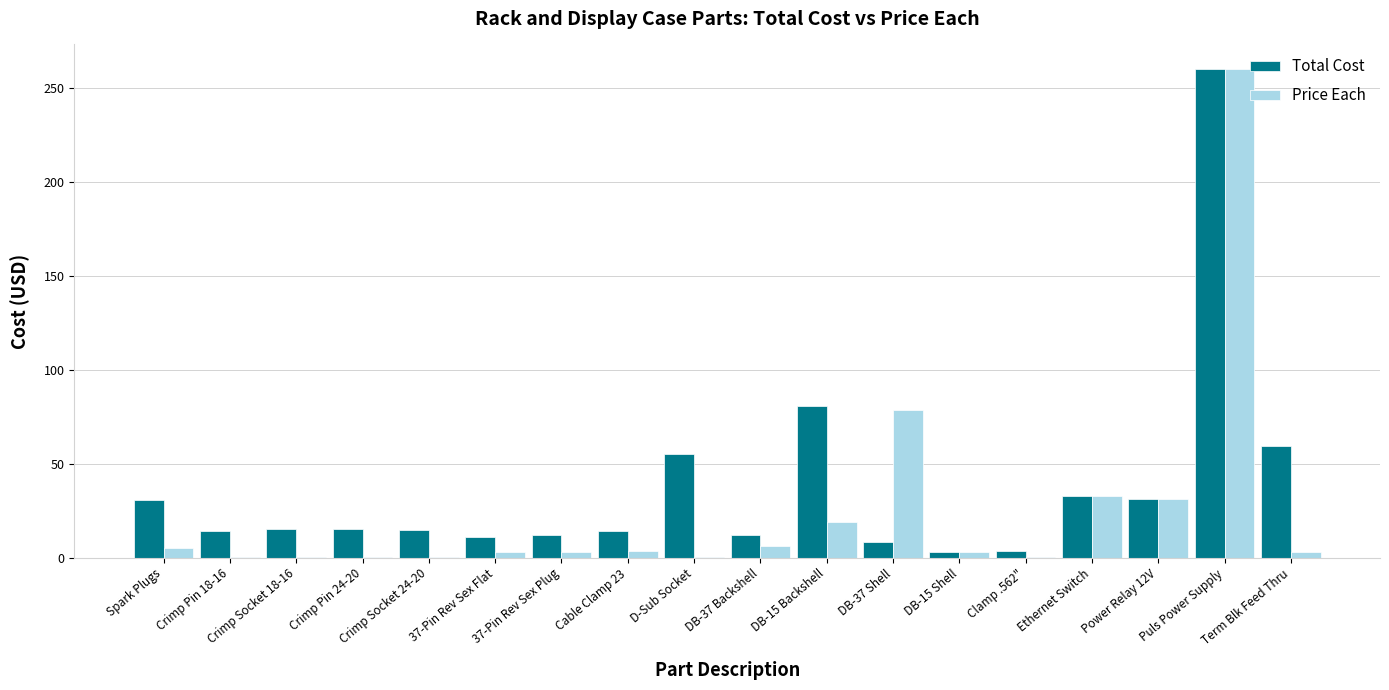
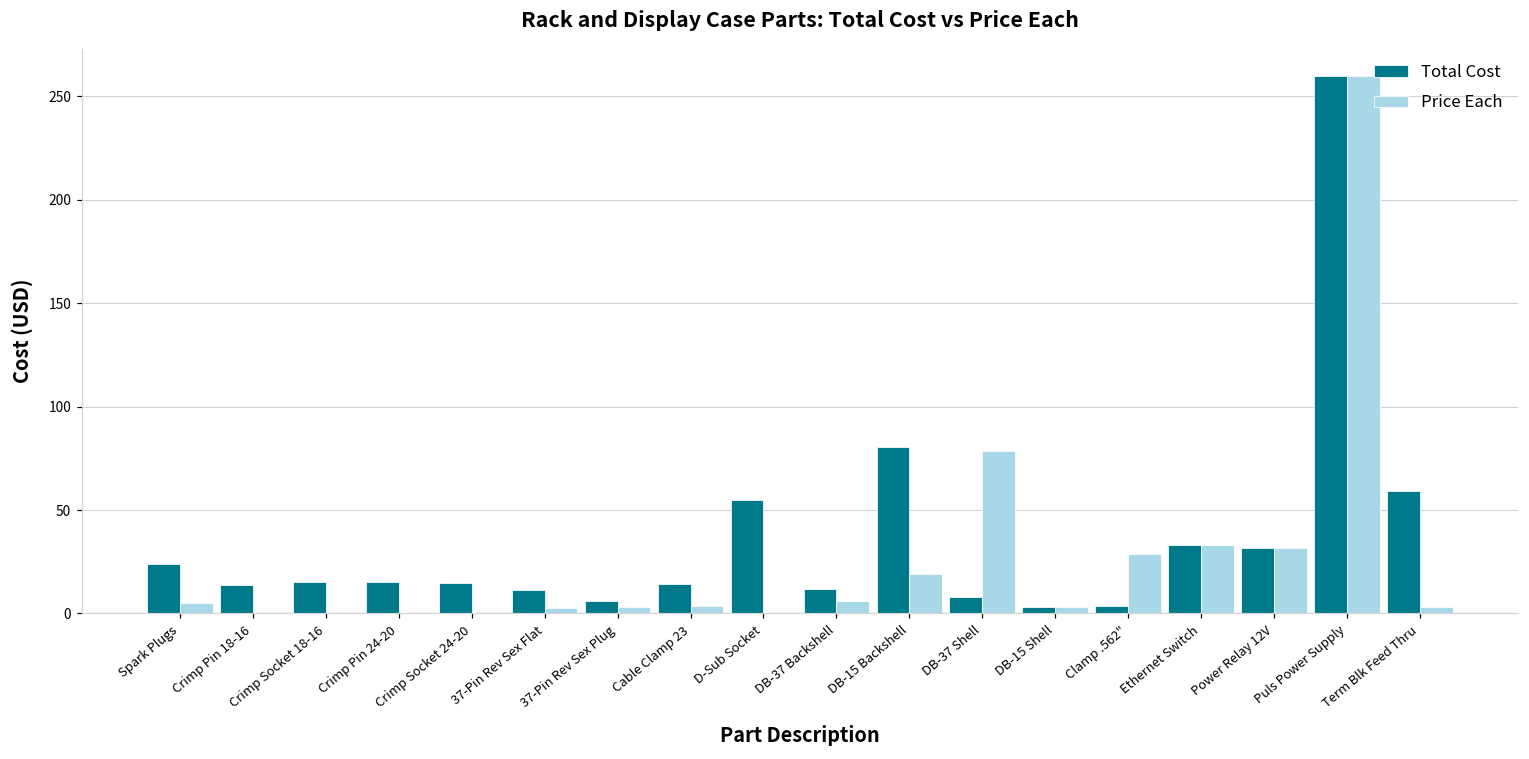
  {
    "Total Cost": {
-     "Spark Plugs": 31,
+     "Spark Plugs": 24,
      "Crimp Pin 18-16": 14,
      "Crimp Socket 18-16": 15,
      "Crimp Pin 24-20": 15,
      "Crimp Socket 24-20": 15,
      "37-Pin Rev Sex Flat": 11,
-     "37-Pin Rev Sex Plug": 12,
+     "37-Pin Rev Sex Plug": 6,
      "Cable Clamp 23": 14,
      "D-Sub Socket": 55,
      "DB-37 Backshell": 12,
      "DB-15 Backshell": 80,
      "DB-37 Shell": 8,
      "DB-15 Shell": 3,
      "Clamp .562\"": 3,
      "Ethernet Switch": 33,
      "Power Relay 12V": 31,
      "Puls Power Supply": 260,
      "Term Blk Feed Thru": 59
    },
    "Price Each": {
      "Spark Plugs": 5,
      "37-Pin Rev Sex Flat": 3,
      "37-Pin Rev Sex Plug": 3,
      "Cable Clamp 23": 4,
      "DB-37 Backshell": 6,
      "DB-15 Backshell": 19,
      "DB-37 Shell": 78,
      "DB-15 Shell": 3,
-     "Clamp .562\"": 1,
+     "Clamp .562\"": 29,
      "Ethernet Switch": 33,
      "Power Relay 12V": 31,
      "Puls Power Supply": 260,
      "Term Blk Feed Thru": 3
    }
  }
